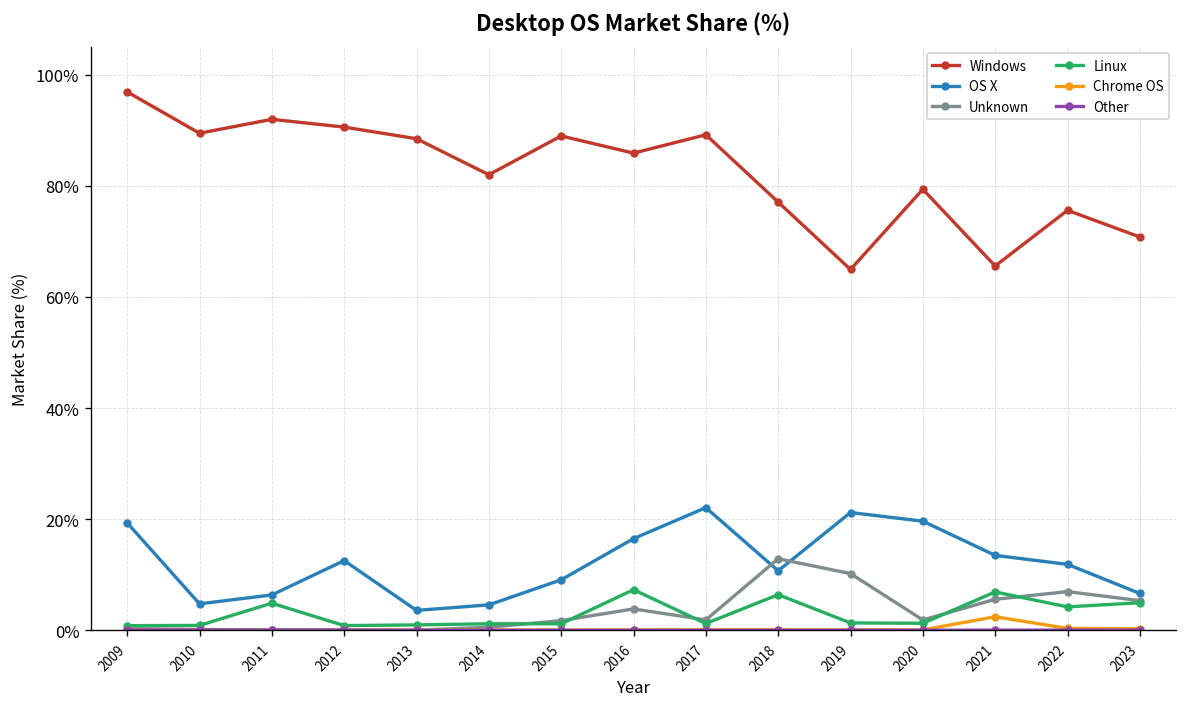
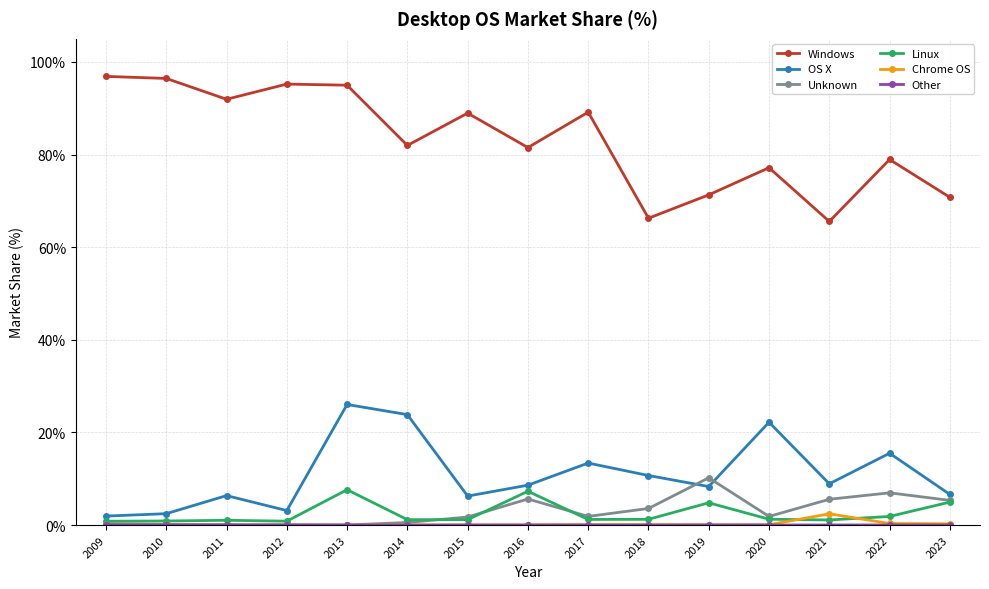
  {
    "Windows": {
      "2009": "97%",
-     "2010": "89%",
+     "2010": "96%",
      "2011": "92%",
-     "2012": "91%",
-     "2013": "88%",
+     "2012": "95%",
+     "2013": "95%",
      "2014": "82%",
      "2015": "89%",
-     "2016": "86%",
+     "2016": "82%",
      "2017": "89%",
-     "2018": "77%",
-     "2019": "65%",
-     "2020": "79%",
+     "2018": "66%",
+     "2019": "71%",
+     "2020": "77%",
      "2021": "66%",
-     "2022": "76%",
+     "2022": "79%",
      "2023": "71%"
    },
    "OS X": {
-     "2009": "19%",
-     "2010": "5%",
+     "2009": "2%",
+     "2010": "2%",
      "2011": "6%",
-     "2012": "13%",
-     "2013": "4%",
-     "2014": "5%",
-     "2015": "9%",
-     "2016": "16%",
-     "2017": "22%",
+     "2012": "3%",
+     "2013": "26%",
+     "2014": "24%",
+     "2015": "6%",
+     "2016": "9%",
+     "2017": "13%",
      "2018": "11%",
-     "2019": "21%",
-     "2020": "20%",
-     "2021": "13%",
-     "2022": "12%",
+     "2019": "8%",
+     "2020": "22%",
+     "2021": "9%",
+     "2022": "16%",
      "2023": "7%"
    },
    "Unknown": {
      "2015": "2%",
-     "2016": "4%",
+     "2016": "6%",
      "2017": "2%",
-     "2018": "13%",
+     "2018": "4%",
      "2019": "10%",
      "2020": "2%",
      "2021": "6%",
      "2022": "7%"
    },
    "Linux": {
      "2010": "1%",
-     "2011": "5%",
+     "2011": "1%",
      "2012": "1%",
-     "2013": "1%",
+     "2013": "8%",
      "2014": "1%",
      "2015": "1%",
      "2016": "7%",
      "2017": "1%",
-     "2018": "6%",
-     "2019": "1%",
+     "2018": "1%",
+     "2019": "5%",
      "2020": "1%",
-     "2021": "7%",
-     "2022": "4%"
+     "2021": "1%",
+     "2022": "2%"
    },
    "Chrome OS": {
      "2021": "2%"
    },
    "Other": {
      "2021": "0%"
    }
  }
